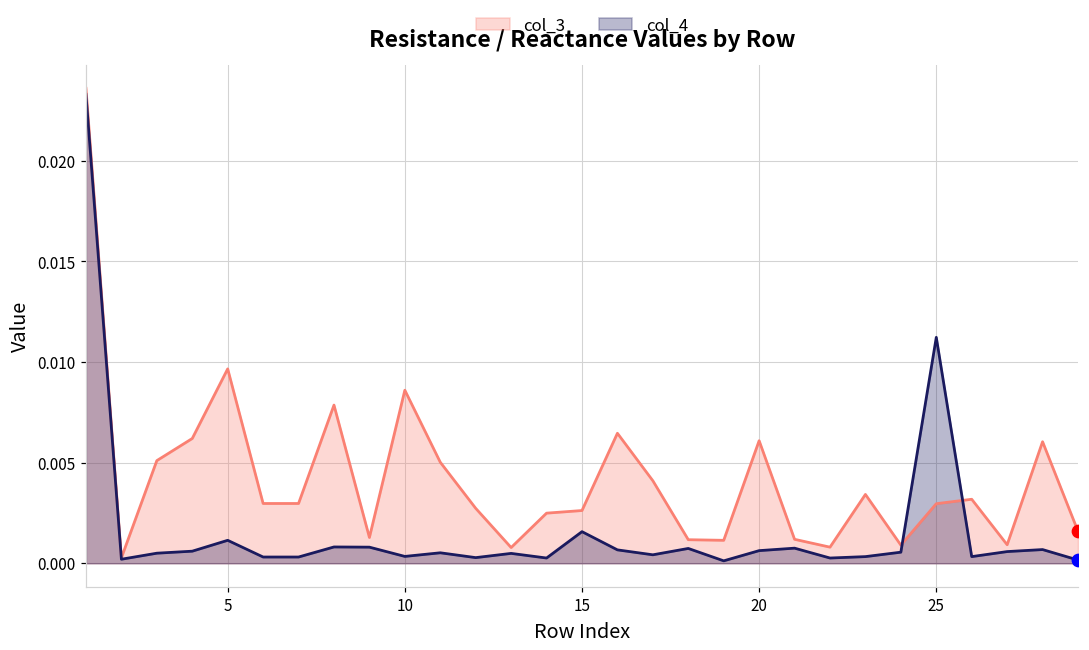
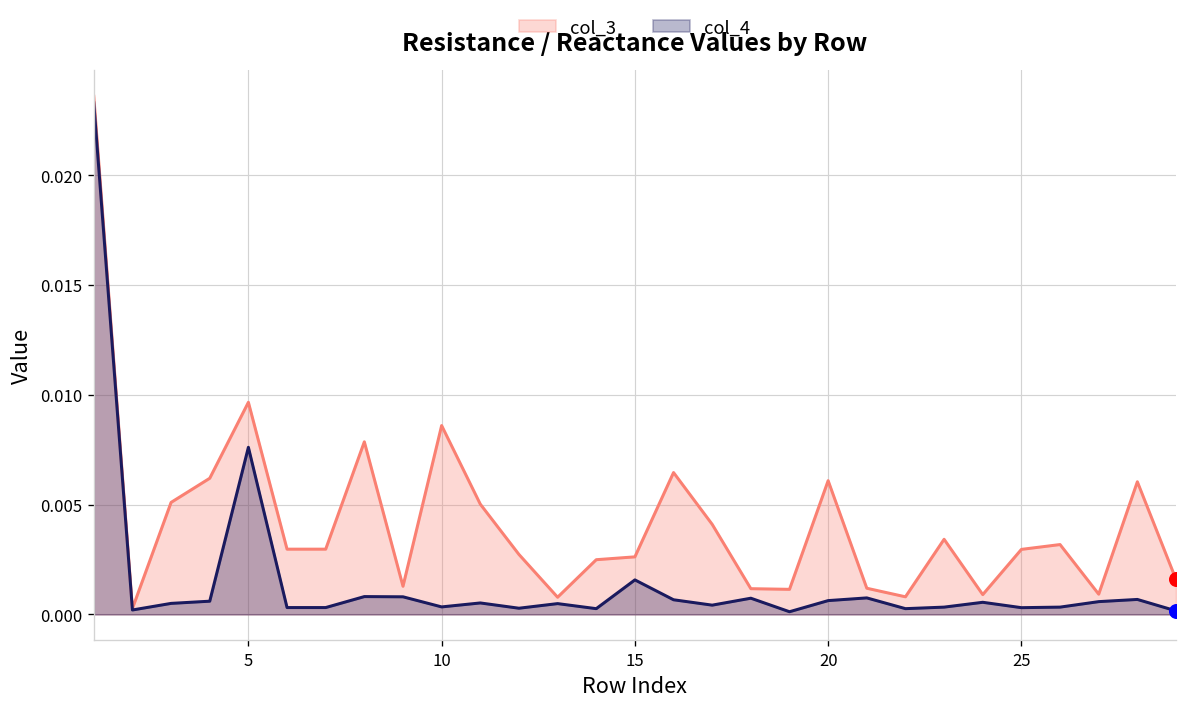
  {
    "col_3": {
      "5": 0.0097,
      "10": 0.0086,
      "15": 0.0026,
      "20": 0.0061,
      "25": 0.0030
    },
    "col_4": {
-     "5": 0.0011,
+     "5": 0.0076,
      "10": 0.0003,
      "15": 0.0016,
      "20": 0.0006,
-     "25": 0.0112
+     "25": 0.0003
    }
  }
